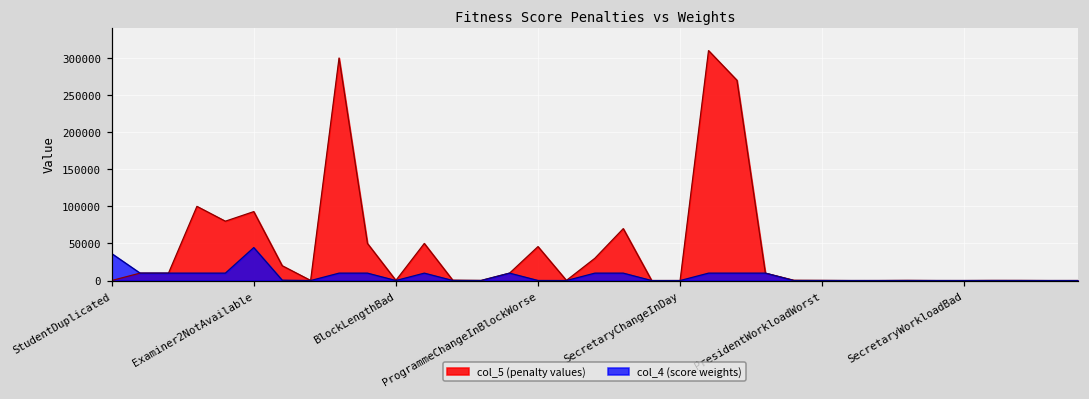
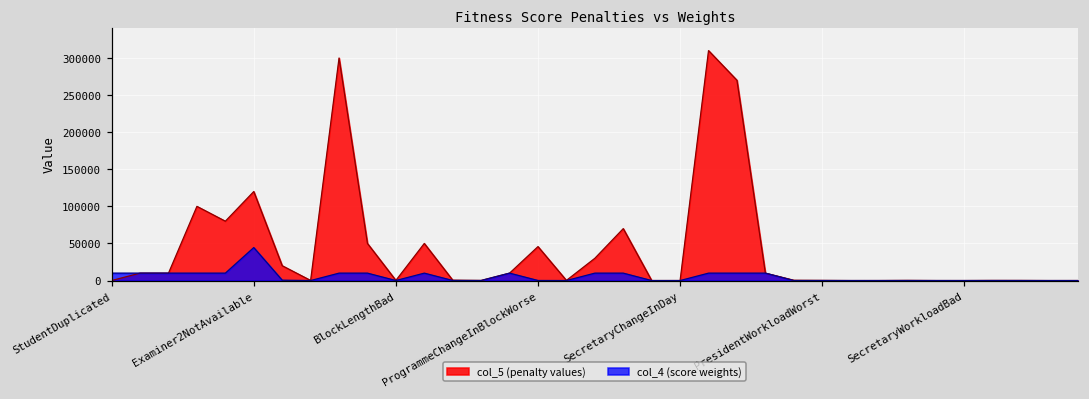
  {
    "col_5 (penalty values)": {
      "StudentDuplicated": 0,
-     "Examiner2NotAvailable": 90000,
+     "Examiner2NotAvailable": 120000,
      "ProgrammeChangeInBlockWorse": 50000
    },
    "col_4 (score weights)": {
-     "StudentDuplicated": 40000,
+     "StudentDuplicated": 10000,
      "Examiner2NotAvailable": 40000,
      "ProgrammeChangeInBlockWorse": 0
    }
  }
